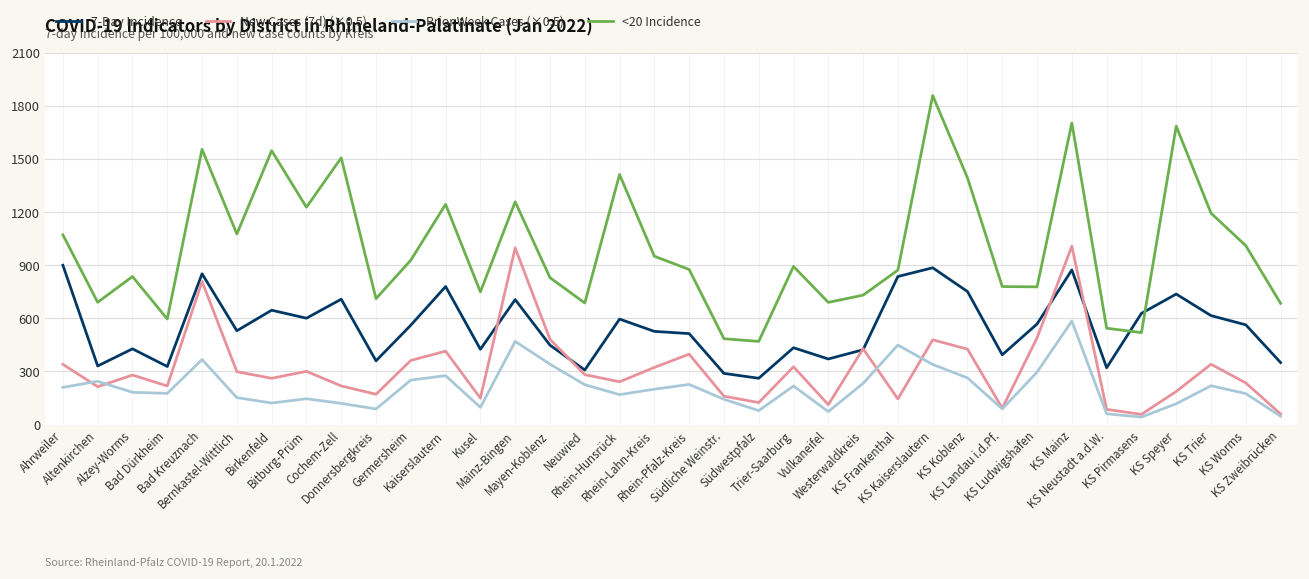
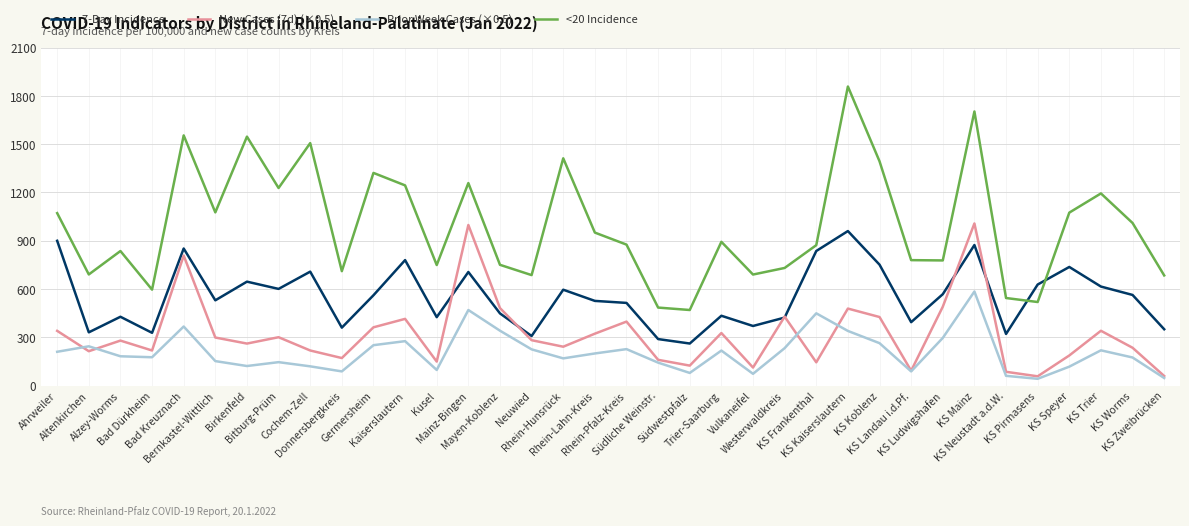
  {
    "7-Day Incidence": {
      "Ahrweiler": 900,
      "Altenkirchen": 330,
      "Alzey-Worms": 430,
      "Bad Dürkheim": 330,
      "Bad Kreuznach": 850,
      "Bernkastel-Wittlich": 530,
      "Birkenfeld": 650,
      "Bitburg-Prüm": 600,
      "Cochem-Zell": 710,
      "Donnersbergkreis": 360,
      "Germersheim": 560,
      "Kaiserslautern": 780,
      "Kusel": 430,
      "Mainz-Bingen": 710,
      "Mayen-Koblenz": 450,
      "Neuwied": 310,
      "Rhein-Hunsrück": 600,
      "Rhein-Lahn-Kreis": 530,
      "Rhein-Pfalz-Kreis": 510,
      "Südliche Weinstr.": 290,
      "Südwestpfalz": 260,
      "Trier-Saarburg": 430,
      "Vulkaneifel": 370,
      "KS Frankenthal": 840,
-     "KS Kaiserslautern": 890,
+     "KS Kaiserslautern": 960,
      "KS Koblenz": 750,
      "KS Landau i.d.Pf.": 390,
      "KS Ludwigshafen": 570,
      "KS Mainz": 870,
      "KS Neustadt a.d.W.": 320,
      "KS Pirmasens": 630,
      "KS Speyer": 740,
      "KS Trier": 620,
      "KS Worms": 560,
      "KS Zweibrücken": 350
    },
    "New Cases (7d) (×0.5)": {
      "Ahrweiler": 340,
      "Altenkirchen": 210,
      "Alzey-Worms": 280,
      "Bad Dürkheim": 220,
      "Bad Kreuznach": 810,
      "Bernkastel-Wittlich": 300,
      "Birkenfeld": 260,
      "Bitburg-Prüm": 300,
      "Cochem-Zell": 220,
      "Donnersbergkreis": 170,
      "Germersheim": 360,
      "Kaiserslautern": 410,
      "Kusel": 150,
      "Mainz-Bingen": 1000,
      "Mayen-Koblenz": 480,
      "Neuwied": 280,
      "Rhein-Hunsrück": 240,
      "Rhein-Lahn-Kreis": 320,
      "Rhein-Pfalz-Kreis": 400,
      "Südliche Weinstr.": 160,
      "Südwestpfalz": 120,
      "Trier-Saarburg": 330,
      "Vulkaneifel": 110,
      "KS Frankenthal": 140,
      "KS Kaiserslautern": 480,
      "KS Koblenz": 430,
      "KS Ludwigshafen": 490,
      "KS Mainz": 1010,
      "KS Neustadt a.d.W.": 90,
      "KS Speyer": 190,
      "KS Trier": 340,
      "KS Worms": 240
    },
    "Prior Week Cases (×0.5)": {
      "Ahrweiler": 210,
      "Altenkirchen": 240,
      "Alzey-Worms": 180,
      "Bad Dürkheim": 180,
      "Bad Kreuznach": 370,
      "Bernkastel-Wittlich": 150,
      "Birkenfeld": 120,
      "Bitburg-Prüm": 150,
      "Cochem-Zell": 120,
      "Donnersbergkreis": 90,
      "Germersheim": 250,
      "Kaiserslautern": 280,
      "Kusel": 100,
      "Mainz-Bingen": 470,
      "Mayen-Koblenz": 340,
      "Neuwied": 230,
      "Rhein-Hunsrück": 170,
      "Rhein-Lahn-Kreis": 200,
      "Rhein-Pfalz-Kreis": 230,
      "Südliche Weinstr.": 140,
      "Südwestpfalz": 80,
      "Trier-Saarburg": 220,
      "Vulkaneifel": 70,
      "Westerwaldkreis": 230,
      "KS Frankenthal": 450,
      "KS Kaiserslautern": 340,
      "KS Koblenz": 260,
      "KS Ludwigshafen": 300,
      "KS Mainz": 580,
      "KS Neustadt a.d.W.": 60,
      "KS Speyer": 120,
      "KS Trier": 220,
      "KS Worms": 170
    },
    "<20 Incidence": {
      "Ahrweiler": 1070,
      "Altenkirchen": 690,
      "Alzey-Worms": 840,
      "Bad Dürkheim": 600,
      "Bad Kreuznach": 1550,
      "Bernkastel-Wittlich": 1080,
      "Birkenfeld": 1550,
      "Bitburg-Prüm": 1230,
      "Cochem-Zell": 1510,
      "Donnersbergkreis": 710,
-     "Germersheim": 930,
+     "Germersheim": 1320,
      "Kaiserslautern": 1240,
      "Kusel": 750,
      "Mainz-Bingen": 1260,
-     "Mayen-Koblenz": 830,
+     "Mayen-Koblenz": 750,
      "Neuwied": 690,
      "Rhein-Hunsrück": 1410,
      "Rhein-Lahn-Kreis": 950,
      "Rhein-Pfalz-Kreis": 880,
      "Südliche Weinstr.": 480,
      "Südwestpfalz": 470,
      "Trier-Saarburg": 890,
      "Vulkaneifel": 690,
      "Westerwaldkreis": 730,
      "KS Frankenthal": 870,
      "KS Kaiserslautern": 1860,
      "KS Koblenz": 1390,
      "KS Landau i.d.Pf.": 780,
      "KS Ludwigshafen": 780,
      "KS Mainz": 1700,
      "KS Neustadt a.d.W.": 540,
      "KS Pirmasens": 520,
-     "KS Speyer": 1690,
+     "KS Speyer": 1070,
      "KS Trier": 1190,
      "KS Worms": 1010,
      "KS Zweibrücken": 680
    }
  }
